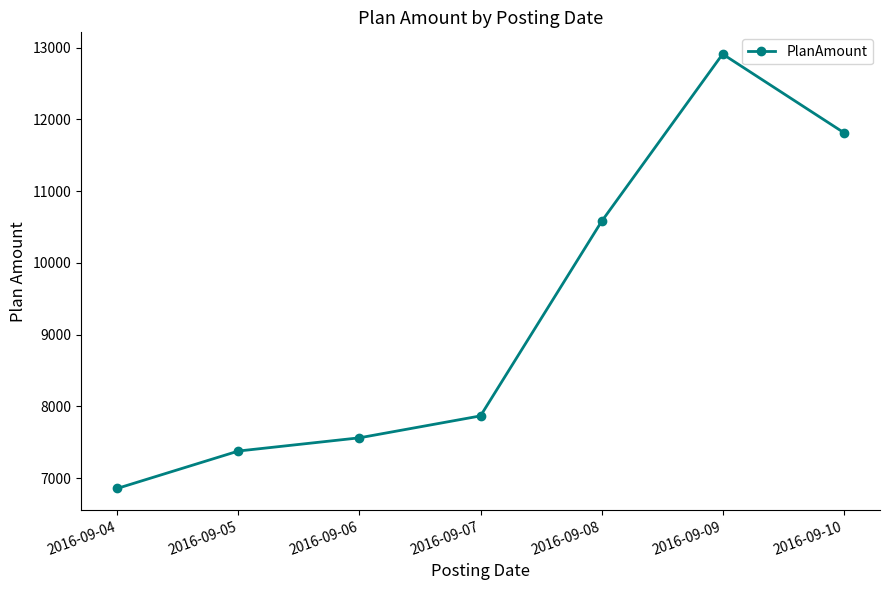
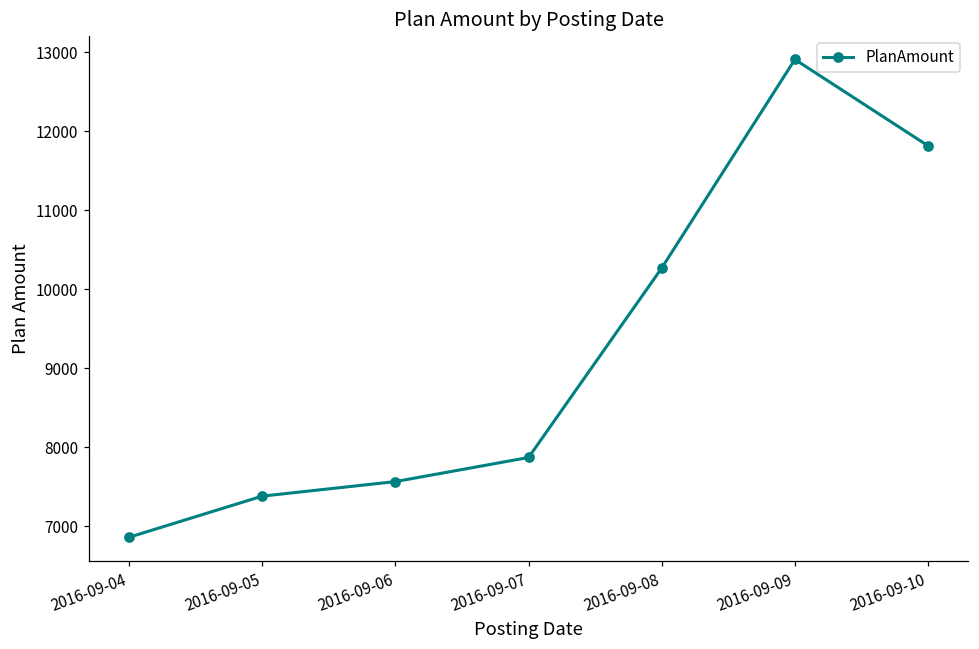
  {
    "2016-09-04": 6900,
    "2016-09-05": 7400,
    "2016-09-06": 7600,
    "2016-09-07": 7900,
-   "2016-09-08": 10600,
+   "2016-09-08": 10300,
    "2016-09-09": 12900,
    "2016-09-10": 11800
  }
